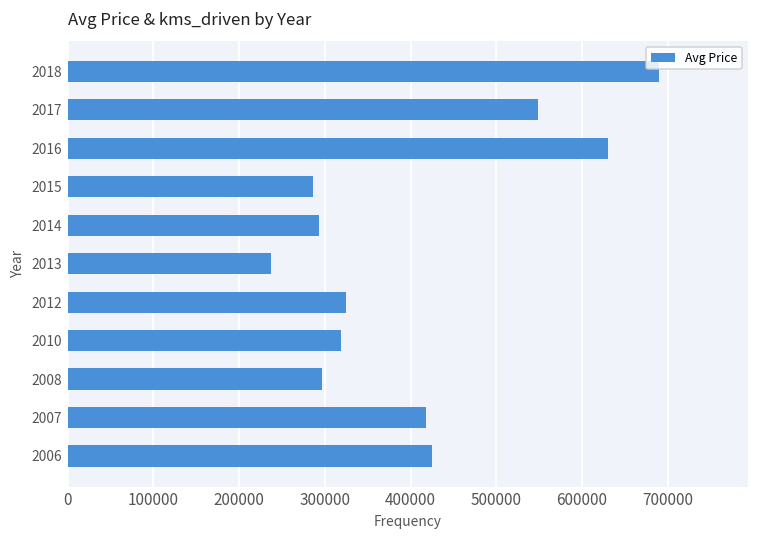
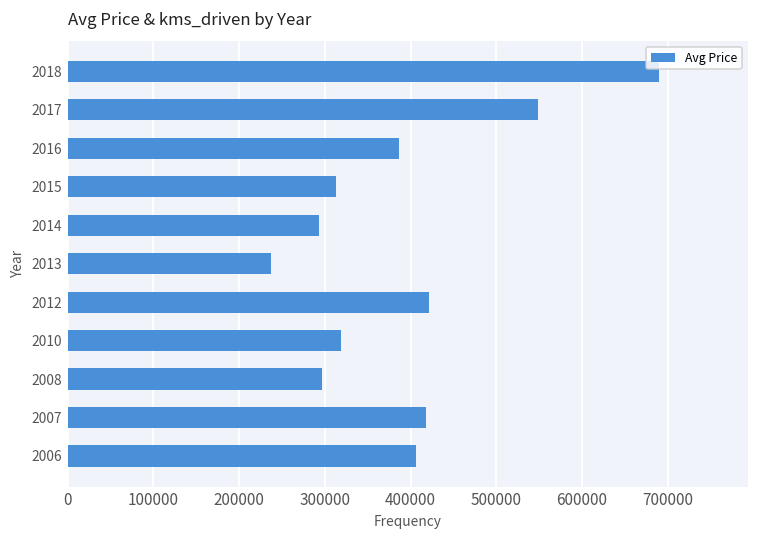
  {
    "2018": 690000,
    "2017": 550000,
-   "2016": 630000,
-   "2015": 290000,
+   "2016": 390000,
+   "2015": 310000,
    "2014": 290000,
    "2013": 240000,
-   "2012": 330000,
+   "2012": 420000,
    "2010": 320000,
    "2008": 300000,
    "2007": 420000,
-   "2006": 430000
+   "2006": 410000
  }
